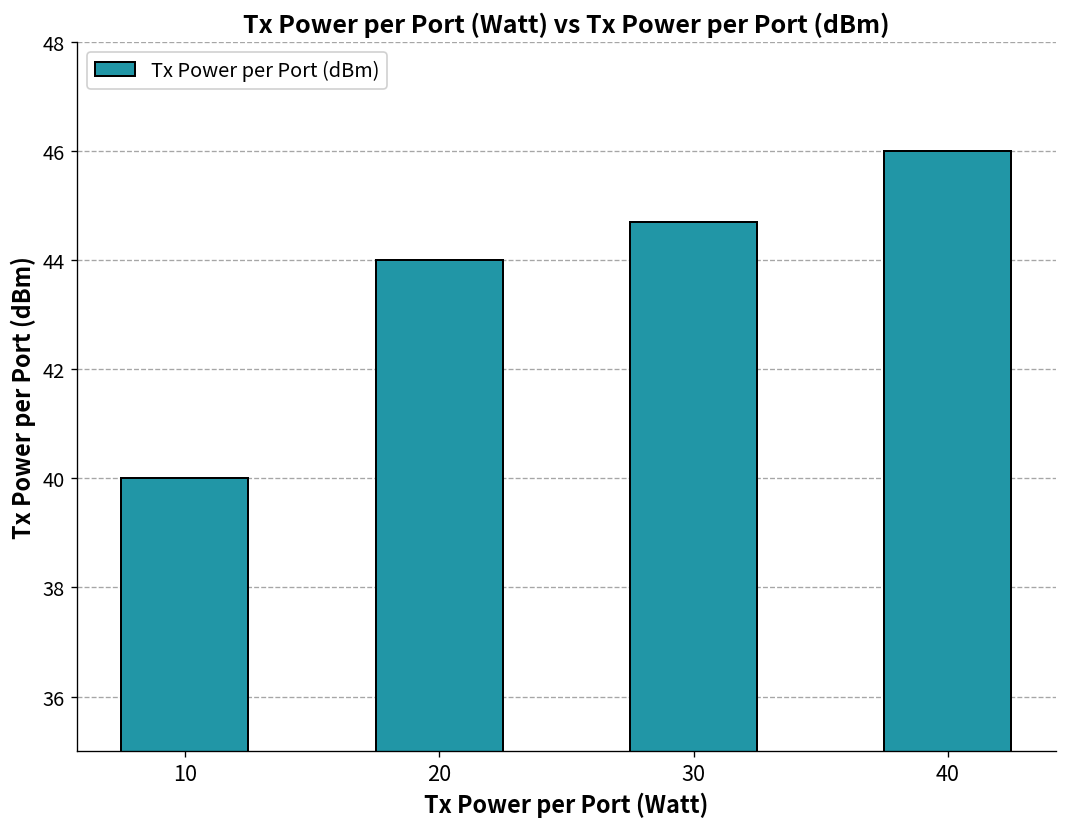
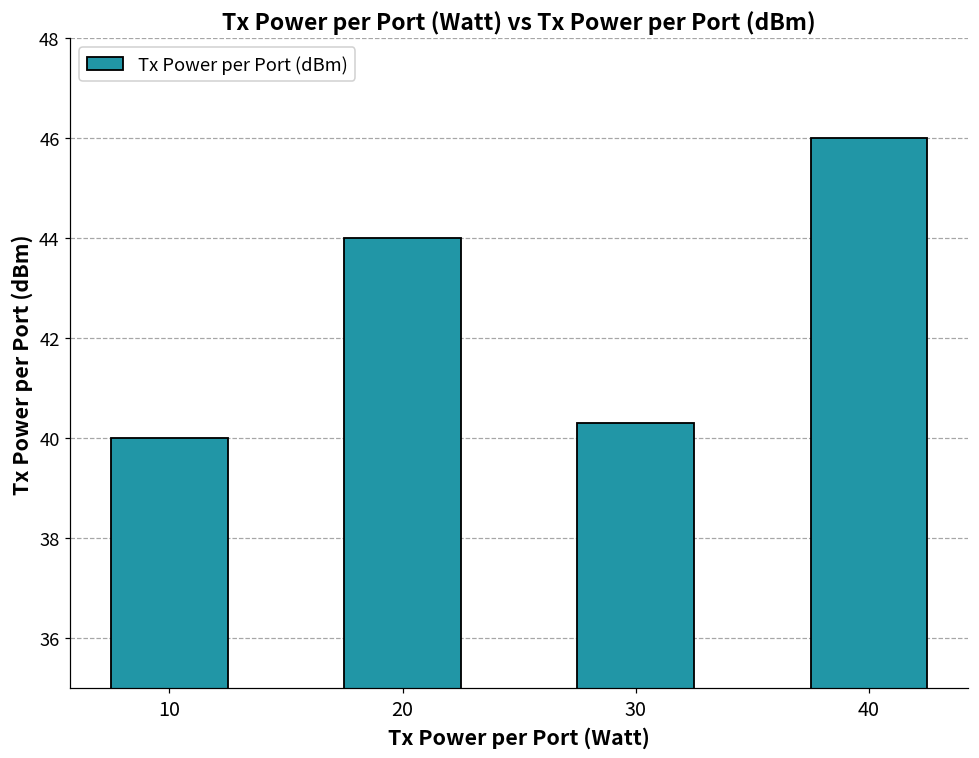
  {
    "10": 40.0,
    "20": 44.0,
-   "30": 44.7,
+   "30": 40.3,
    "40": 46.0
  }
